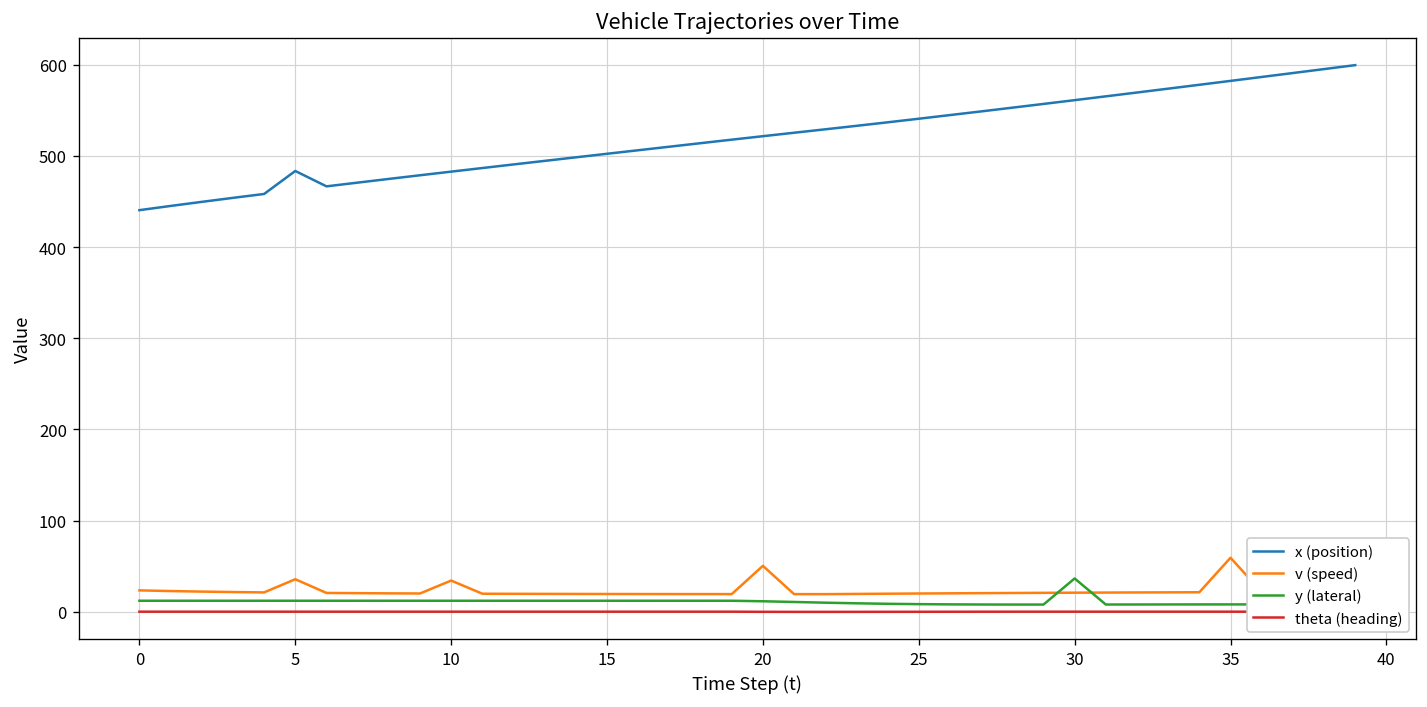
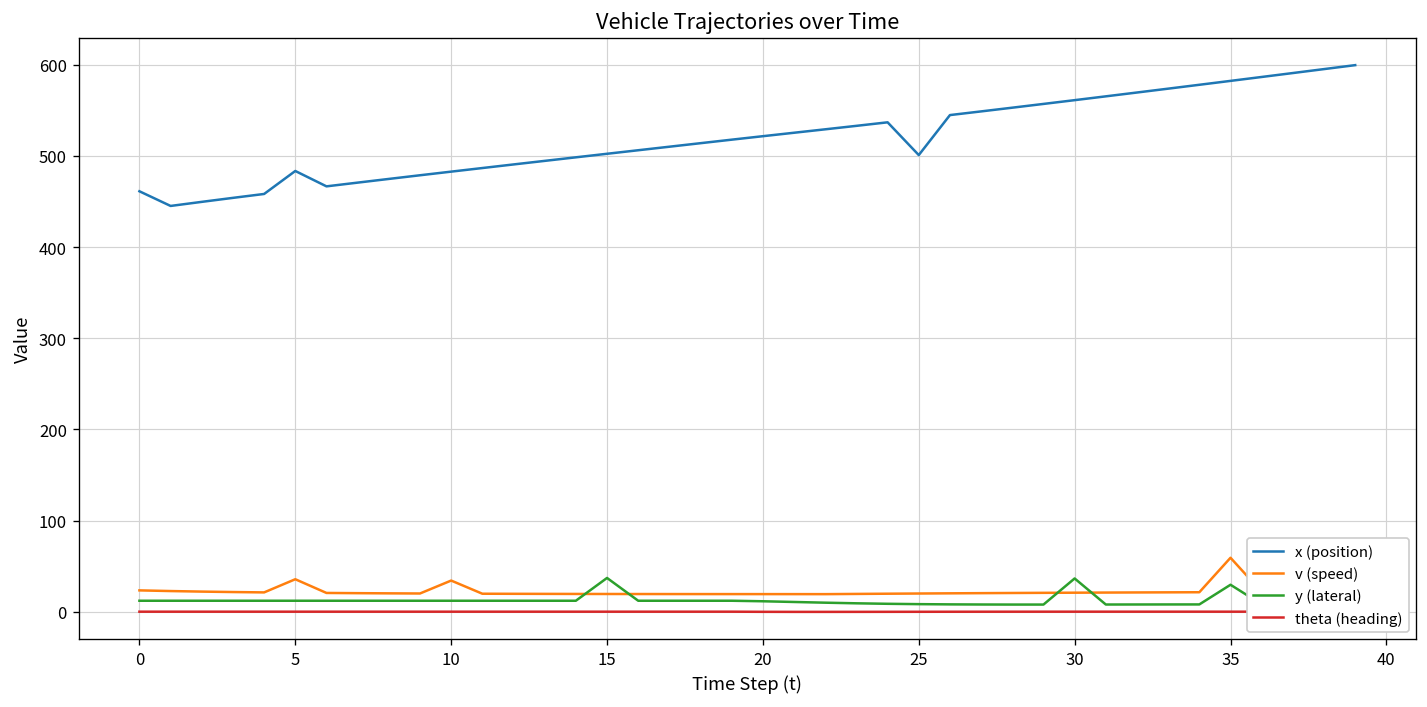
  {
    "x (position)": {
-     "0": 440,
+     "0": 460,
      "5": 480,
      "10": 480,
      "15": 500,
      "20": 520,
-     "25": 540,
+     "25": 500,
      "30": 560,
      "35": 580
    },
    "v (speed)": {
      "0": 20,
      "5": 40,
      "10": 30,
      "15": 20,
-     "20": 50,
+     "20": 20,
      "25": 20,
      "30": 20,
      "35": 60
    },
    "y (lateral)": {
      "0": 10,
      "5": 10,
      "10": 10,
-     "15": 10,
+     "15": 40,
      "20": 10,
      "25": 10,
      "30": 40,
-     "35": 10
+     "35": 30
    },
    "theta (heading)": {
      "0": 0,
      "5": 0,
      "10": 0,
      "15": 0,
      "20": 0,
      "25": 0,
      "30": 0,
      "35": 0
    }
  }
